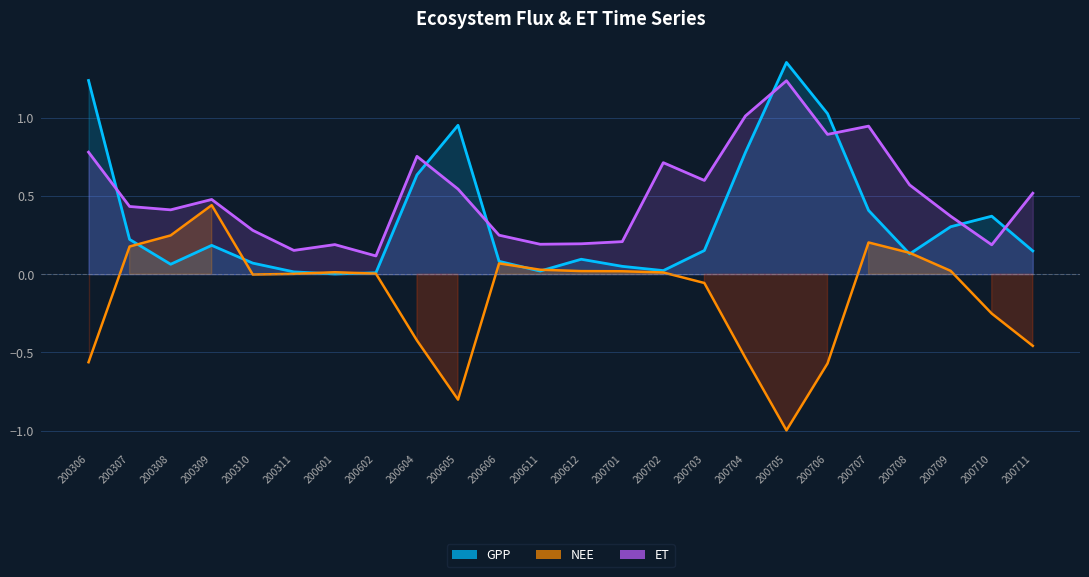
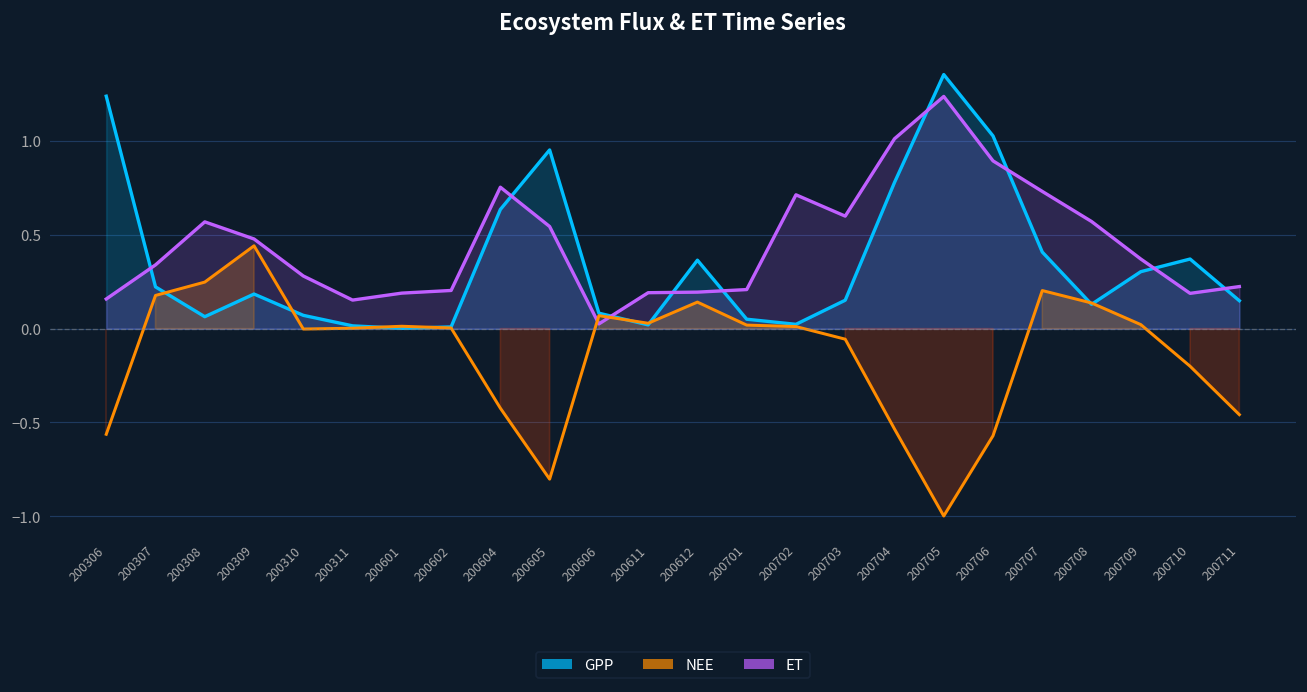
  {
    "GPP": {
      "200306": 1.24,
      "200307": 0.22,
      "200308": 0.06,
      "200309": 0.18,
      "200310": 0.07,
      "200604": 0.64,
      "200605": 0.95,
-     "200612": 0.10,
+     "200612": 0.37,
      "200701": 0.05,
      "200703": 0.15,
      "200704": 0.78,
      "200705": 1.35,
      "200706": 1.03,
      "200707": 0.41,
      "200709": 0.30,
      "200710": 0.37,
      "200711": 0.15
    },
    "ET": {
-     "200306": 0.78,
-     "200307": 0.43,
-     "200308": 0.41,
+     "200306": 0.16,
+     "200307": 0.34,
+     "200308": 0.57,
      "200309": 0.48,
      "200310": 0.28,
      "200311": 0.15,
      "200601": 0.19,
-     "200602": 0.12,
+     "200602": 0.20,
      "200604": 0.75,
      "200605": 0.54,
-     "200606": 0.25,
+     "200606": 0.03,
      "200611": 0.19,
      "200612": 0.19,
      "200701": 0.21,
      "200702": 0.71,
      "200703": 0.60,
      "200704": 1.01,
      "200705": 1.24,
      "200706": 0.89,
-     "200707": 0.95,
+     "200707": 0.73,
      "200708": 0.57,
      "200709": 0.37,
      "200710": 0.19,
-     "200711": 0.52
+     "200711": 0.22
    },
    "NEE": {
      "200306": -0.56,
      "200307": 0.18,
      "200308": 0.25,
      "200309": 0.44,
      "200310": 0.00,
      "200604": -0.42,
      "200605": -0.80,
-     "200612": 0.02,
+     "200612": 0.14,
      "200701": 0.02,
      "200703": -0.06,
      "200704": -0.53,
      "200705": -1.00,
      "200706": -0.57,
      "200707": 0.20,
      "200709": 0.02,
-     "200710": -0.25,
+     "200710": -0.20,
      "200711": -0.46
    }
  }
